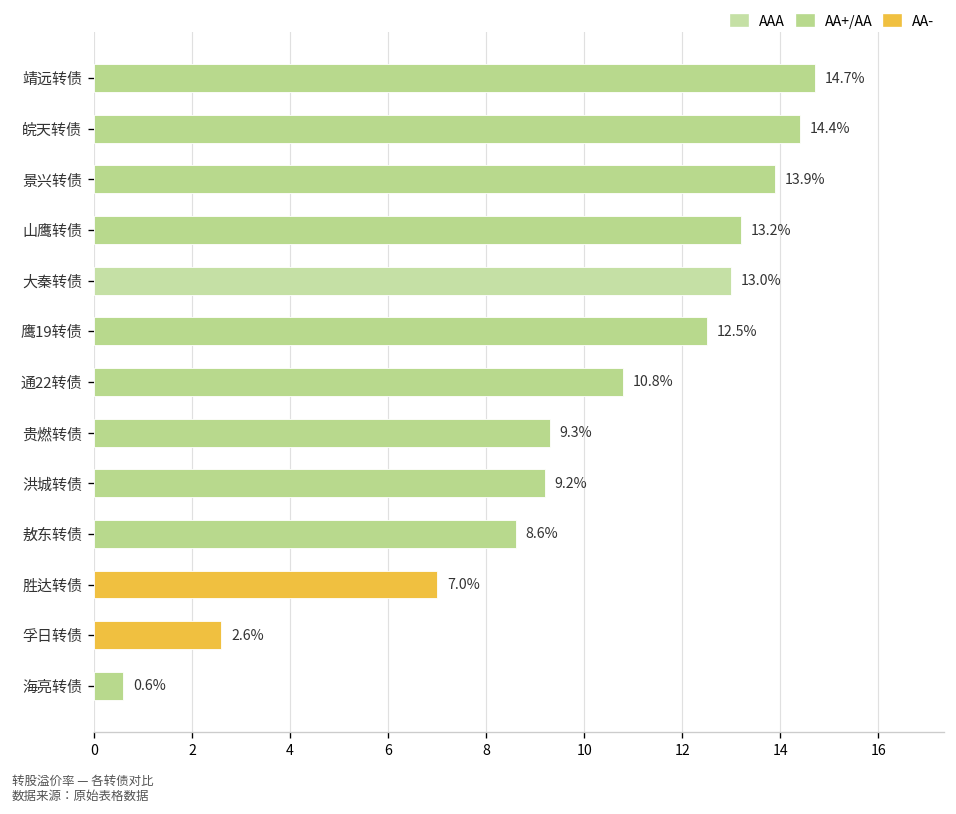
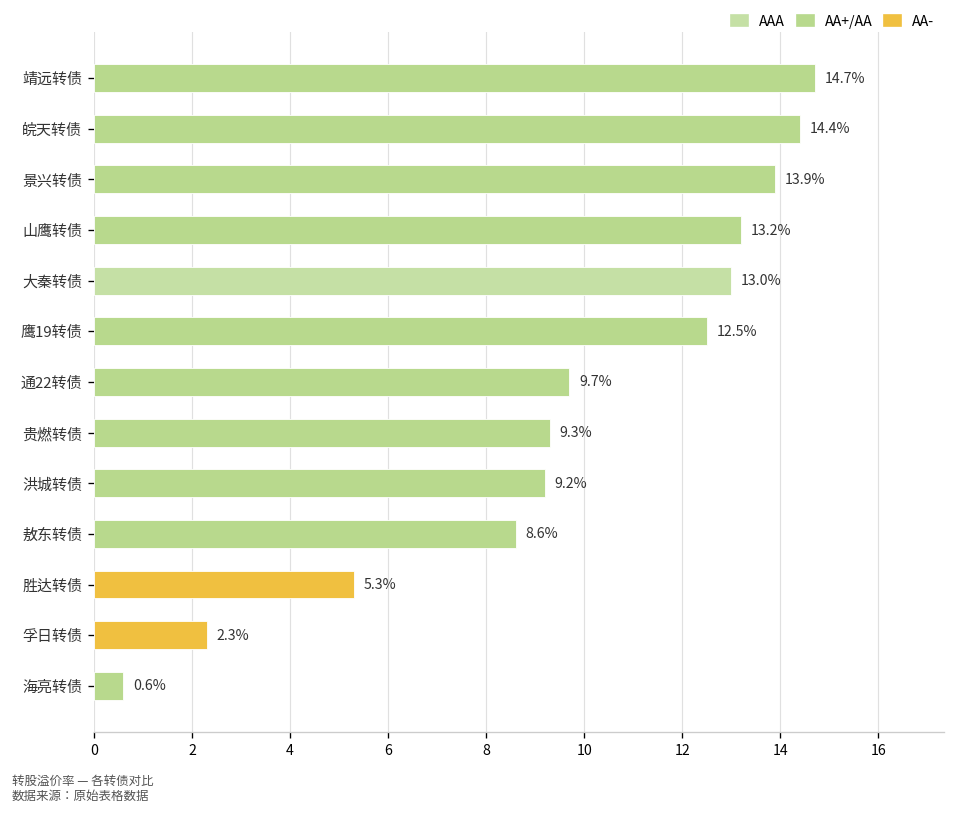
  {
    "靖远转债": "14.7%",
    "皖天转债": "14.4%",
    "景兴转债": "13.9%",
    "山鹰转债": "13.2%",
    "大秦转债": "13.0%",
    "鹰19转债": "12.5%",
-   "通22转债": "10.8%",
+   "通22转债": "9.7%",
    "贵燃转债": "9.3%",
    "洪城转债": "9.2%",
    "敖东转债": "8.6%",
-   "胜达转债": "7.0%",
-   "孚日转债": "2.6%",
+   "胜达转债": "5.3%",
+   "孚日转债": "2.3%",
    "海亮转债": "0.6%"
  }
